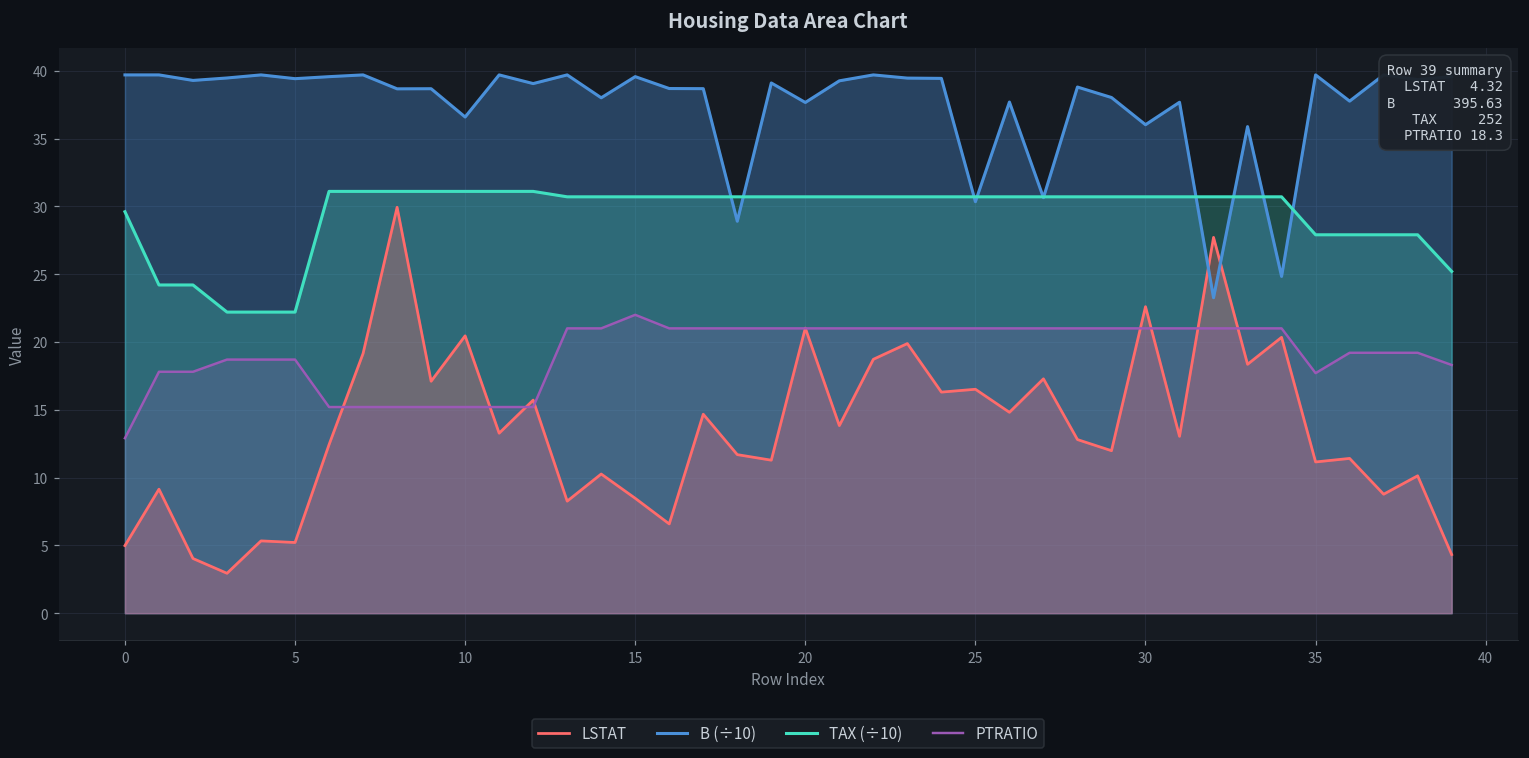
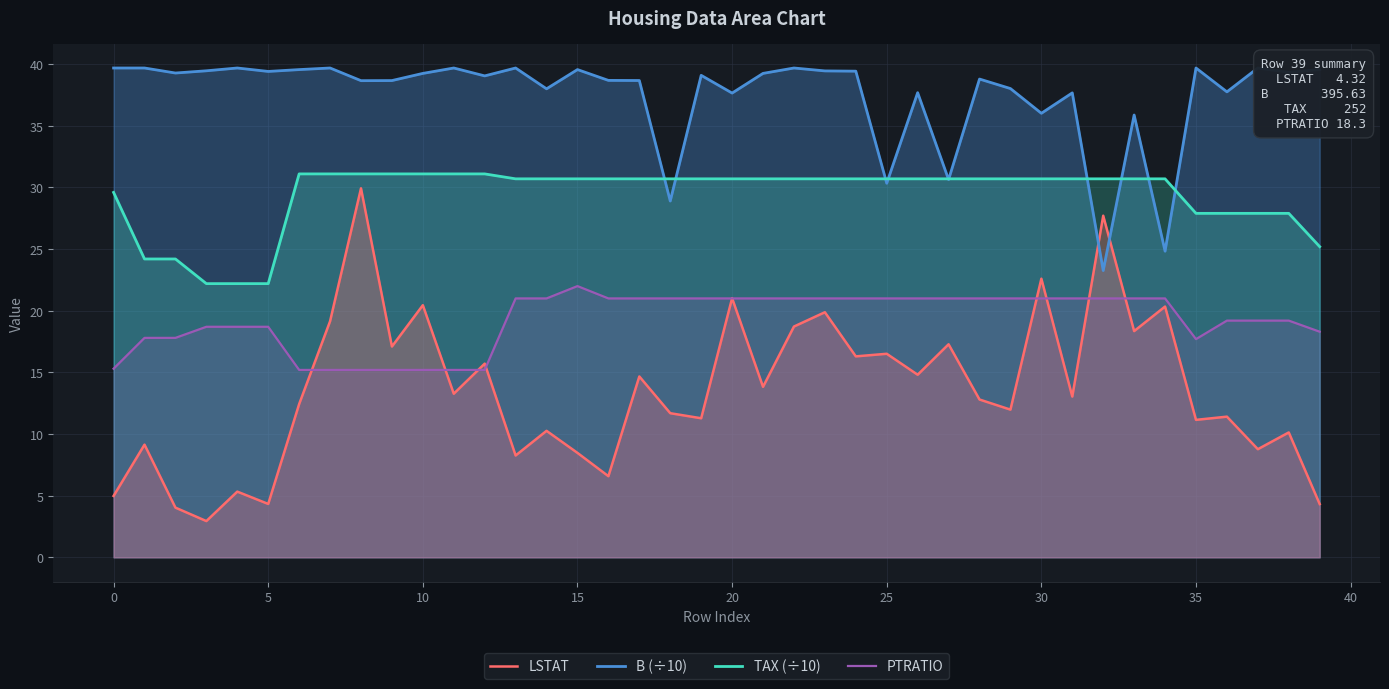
  {
    "LSTAT": {
      "0": 5.0,
-     "5": 5.2,
+     "5": 4.3,
      "10": 20.5,
      "15": 8.5,
      "25": 16.5,
      "30": 22.6,
      "35": 11.2
    },
    "B (÷10)": {
      "0": 39.7,
      "5": 39.4,
-     "10": 36.6,
+     "10": 39.3,
      "15": 39.6,
      "20": 37.7,
      "25": 30.3,
      "30": 36.0,
      "35": 39.7
    },
    "TAX (÷10)": {
      "0": 29.6,
      "5": 22.2,
      "10": 31.1,
      "15": 30.7,
      "20": 30.7,
      "25": 30.7,
      "30": 30.7,
      "35": 27.9
    },
    "PTRATIO": {
-     "0": 12.9,
+     "0": 15.3,
      "5": 18.7,
      "10": 15.2,
      "15": 22.0,
      "25": 21.0,
      "30": 21.0,
      "35": 17.7
    }
  }
